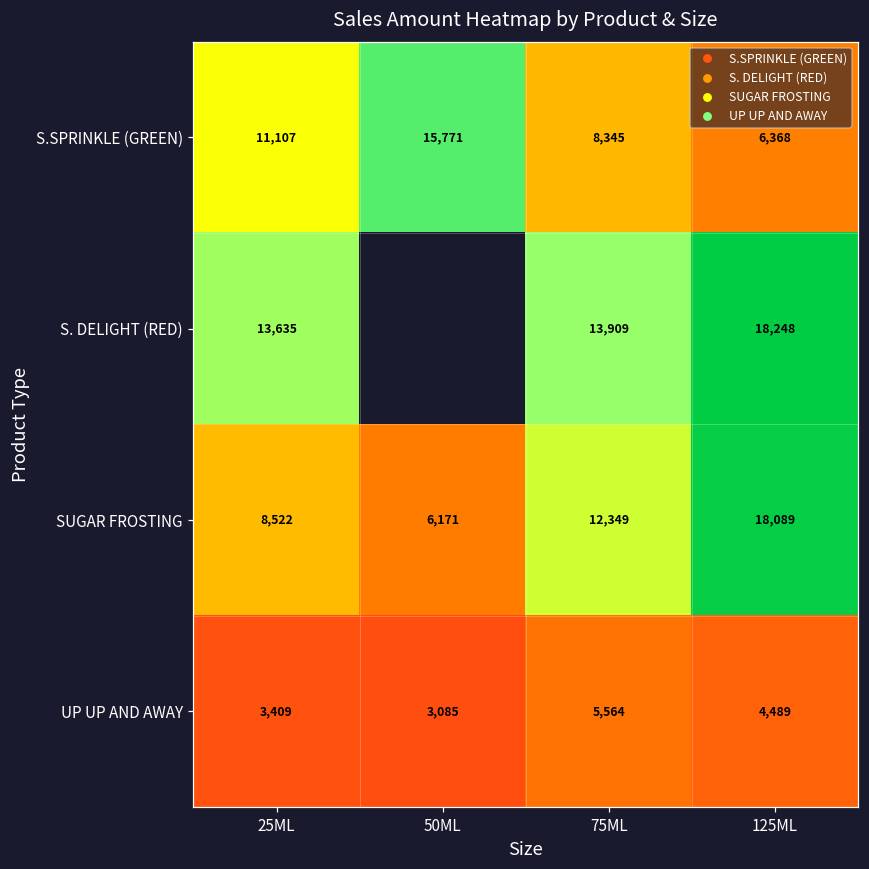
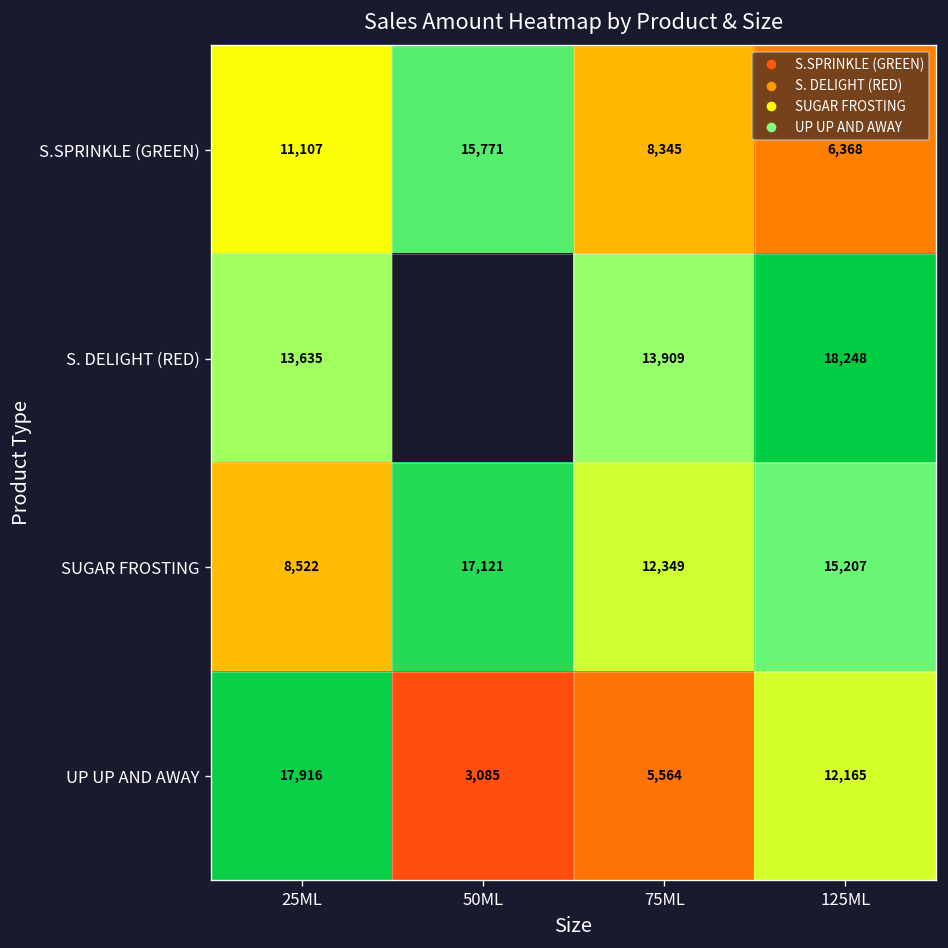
  {
    "S.SPRINKLE (GREEN)": {
      "25ML": "11,107",
      "50ML": "15,771",
      "75ML": "8,345",
      "125ML": "6,368"
    },
    "S. DELIGHT (RED)": {
      "25ML": "13,635",
      "75ML": "13,909",
      "125ML": "18,248"
    },
    "SUGAR FROSTING": {
      "25ML": "8,522",
-     "50ML": "6,171",
+     "50ML": "17,121",
      "75ML": "12,349",
-     "125ML": "18,089"
+     "125ML": "15,207"
    },
    "UP UP AND AWAY": {
-     "25ML": "3,409",
+     "25ML": "17,916",
      "50ML": "3,085",
      "75ML": "5,564",
-     "125ML": "4,489"
+     "125ML": "12,165"
    }
  }
